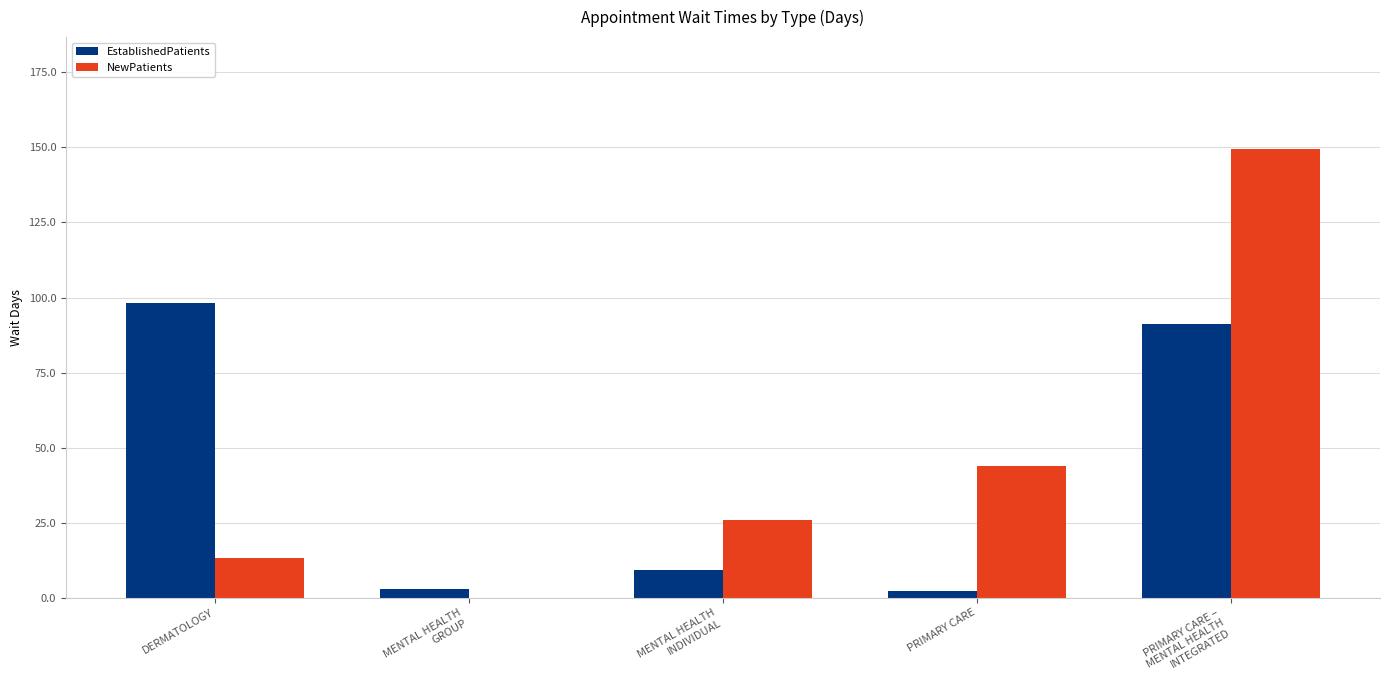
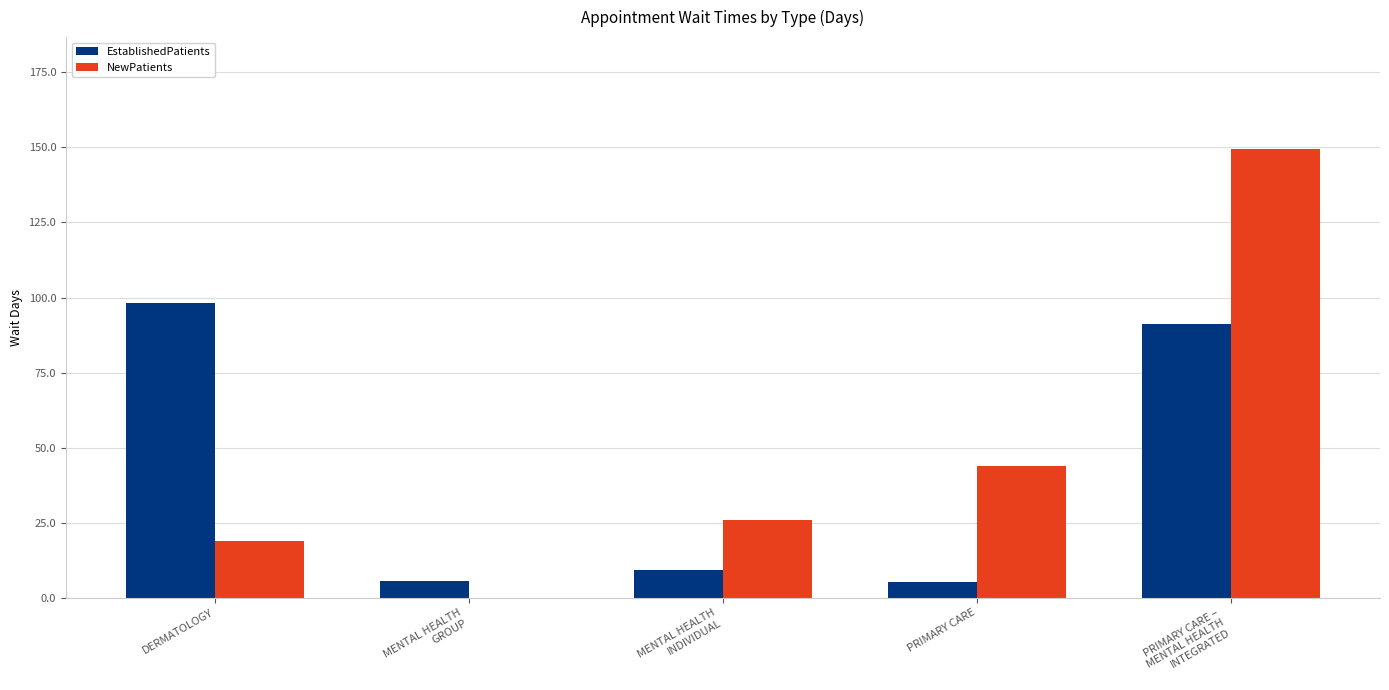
  {
    "EstablishedPatients": {
      "DERMATOLOGY": 98,
-     "MENTAL HEALTH GROUP": 3,
+     "MENTAL HEALTH GROUP": 6,
      "MENTAL HEALTH INDIVIDUAL": 9,
-     "PRIMARY CARE": 2,
+     "PRIMARY CARE": 5,
      "PRIMARY CARE – MENTAL HEALTH INTEGRATED": 91
    },
    "NewPatients": {
-     "DERMATOLOGY": 13,
+     "DERMATOLOGY": 19,
      "MENTAL HEALTH GROUP": 0,
      "MENTAL HEALTH INDIVIDUAL": 26,
      "PRIMARY CARE": 44,
      "PRIMARY CARE – MENTAL HEALTH INTEGRATED": 149
    }
  }
